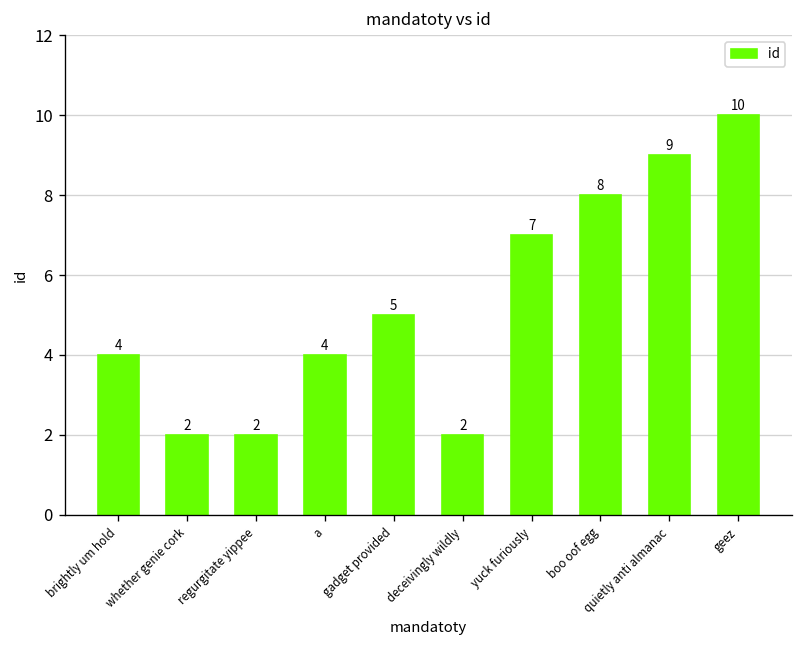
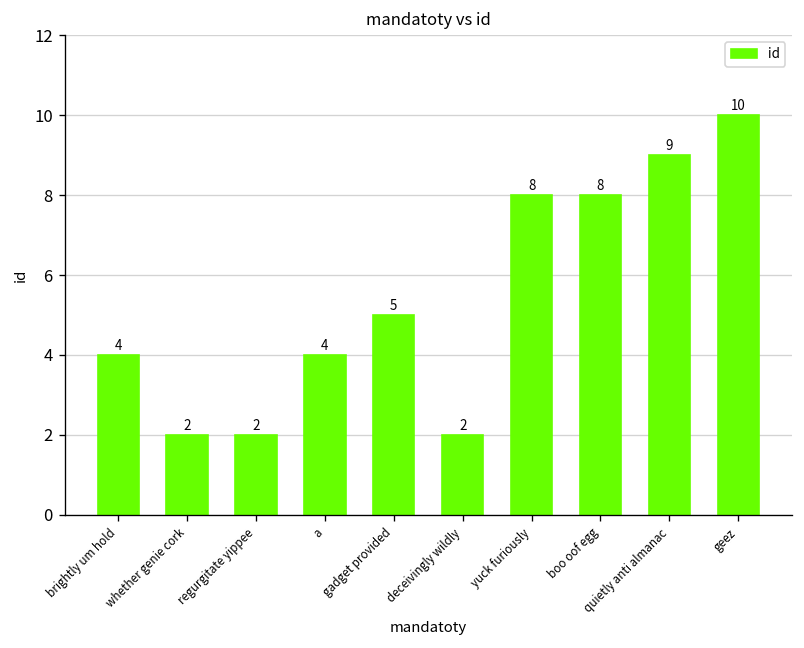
  {
    "brightly um hold": 4,
    "whether genie cork": 2,
    "regurgitate yippee": 2,
    "a": 4,
    "gadget provided": 5,
    "deceivingly wildly": 2,
-   "yuck furiously": 7,
+   "yuck furiously": 8,
    "boo oof egg": 8,
    "quietly anti almanac": 9,
    "geez": 10
  }
